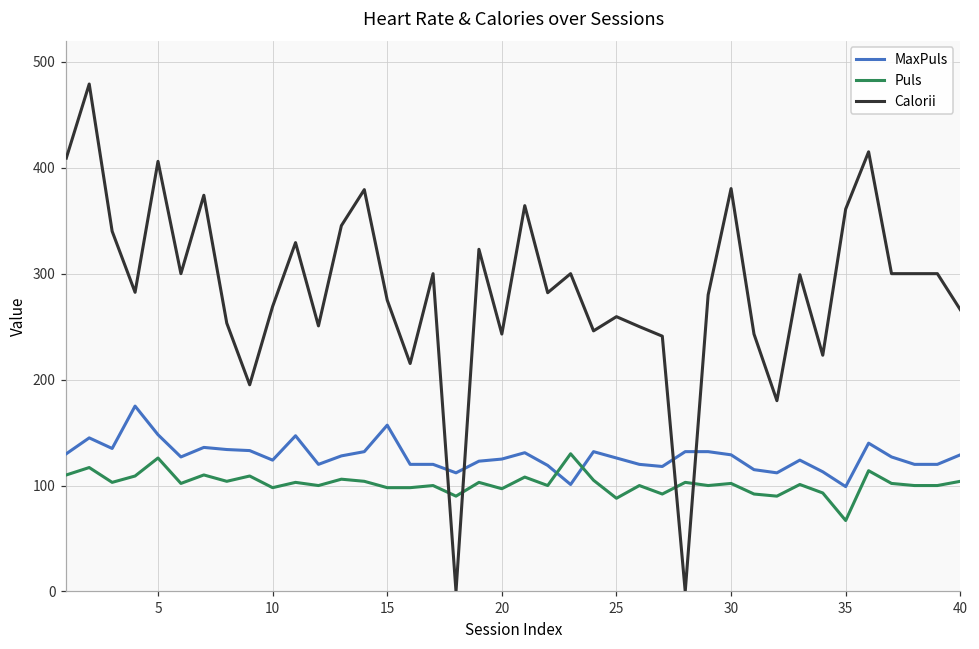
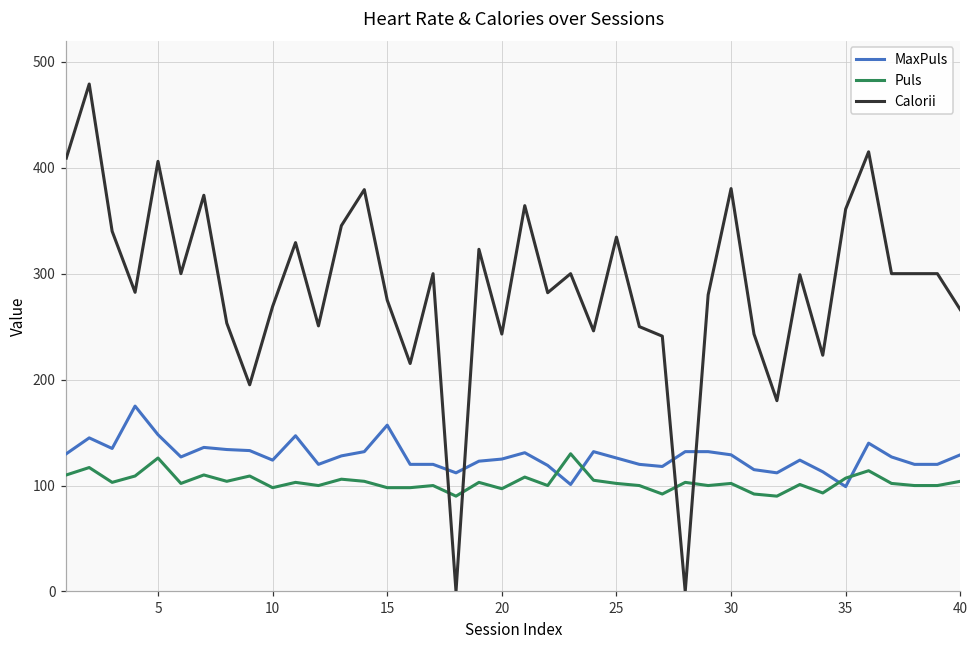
  {
    "MaxPuls": {
      "5": 150,
      "10": 120,
      "15": 160,
      "20": 130,
      "25": 130,
      "30": 130,
      "35": 100,
      "40": 130
    },
    "Puls": {
      "5": 130,
      "10": 100,
      "15": 100,
      "20": 100,
-     "25": 90,
+     "25": 100,
      "30": 100,
-     "35": 70,
+     "35": 110,
      "40": 100
    },
    "Calorii": {
      "5": 410,
      "10": 270,
      "15": 280,
      "20": 240,
-     "25": 260,
+     "25": 330,
      "30": 380,
      "35": 360,
      "40": 270
    }
  }
